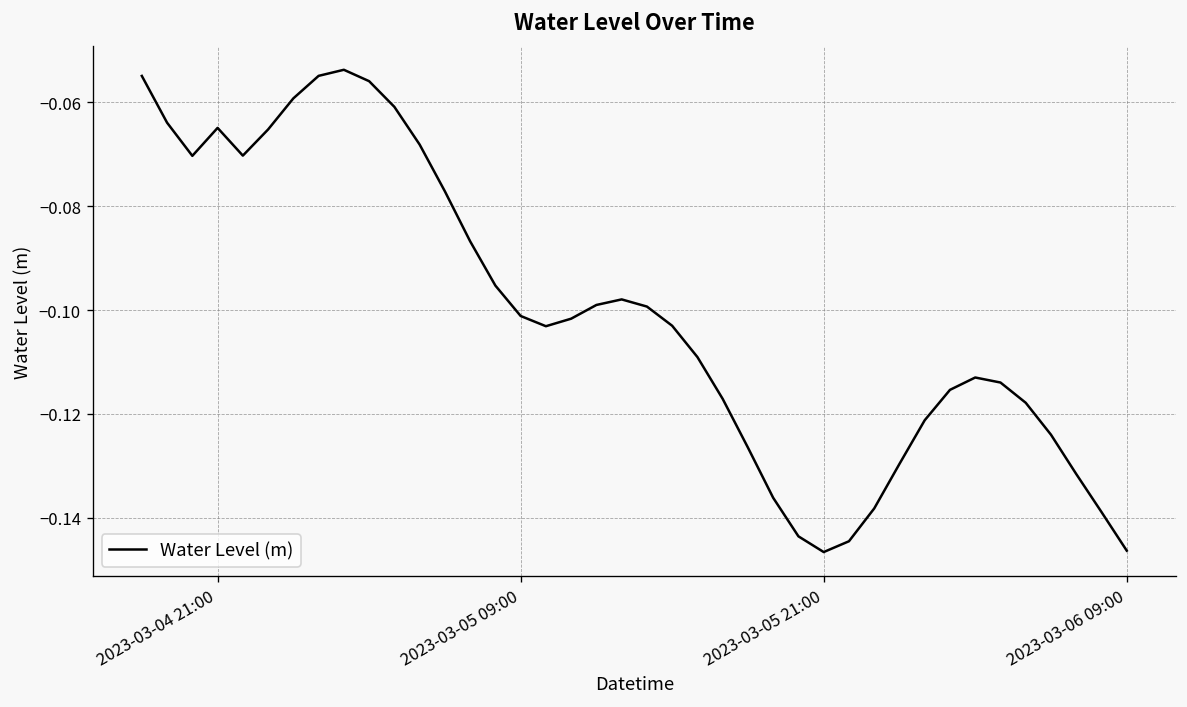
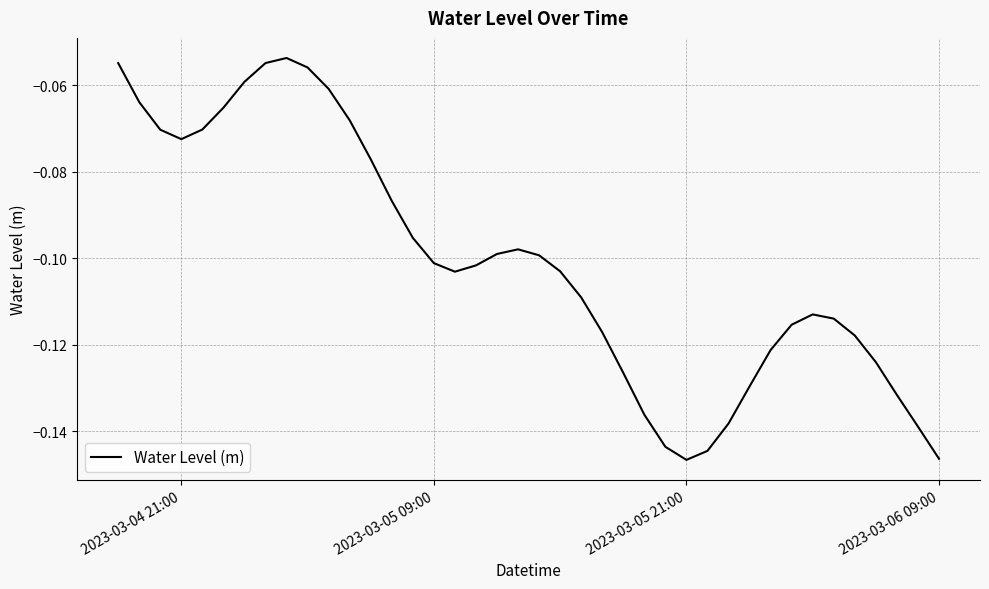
  {
-   "2023-03-04 21:00": -0.065,
+   "2023-03-04 21:00": -0.072,
    "2023-03-05 09:00": -0.101,
    "2023-03-05 21:00": -0.147,
    "2023-03-06 09:00": -0.146
  }
